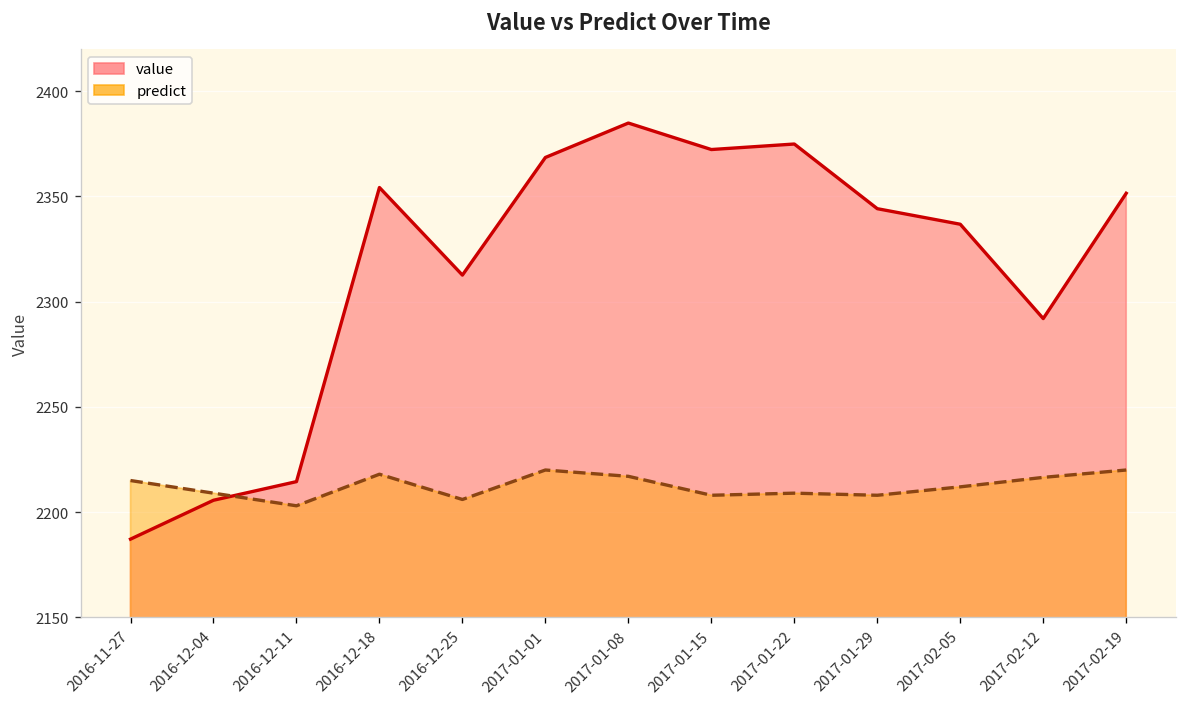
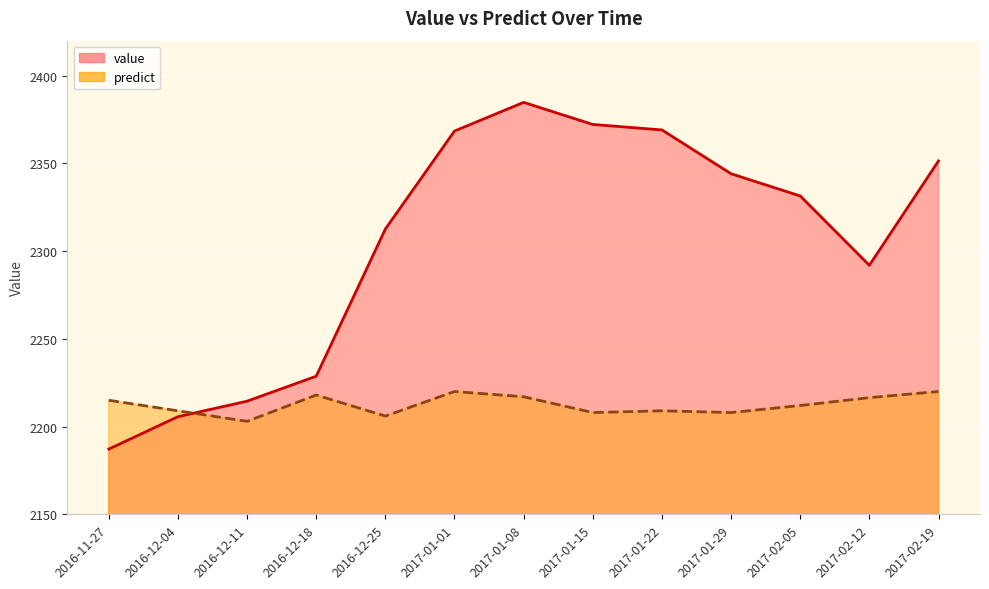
  {
    "value": {
      "2016-11-27": 2187,
      "2016-12-04": 2206,
      "2016-12-11": 2214,
-     "2016-12-18": 2354,
+     "2016-12-18": 2229,
      "2016-12-25": 2313,
      "2017-01-01": 2368,
      "2017-01-08": 2385,
      "2017-01-15": 2372,
-     "2017-01-22": 2375,
+     "2017-01-22": 2369,
      "2017-01-29": 2344,
-     "2017-02-05": 2337,
+     "2017-02-05": 2331,
      "2017-02-12": 2292,
      "2017-02-19": 2351
    },
    "predict": {
      "2016-11-27": 2215,
      "2016-12-04": 2209,
      "2016-12-11": 2203,
      "2016-12-18": 2218,
      "2016-12-25": 2206,
      "2017-01-01": 2220,
      "2017-01-08": 2217,
      "2017-01-15": 2208,
      "2017-01-22": 2209,
      "2017-01-29": 2208,
      "2017-02-05": 2212,
      "2017-02-12": 2217,
      "2017-02-19": 2220
    }
  }
